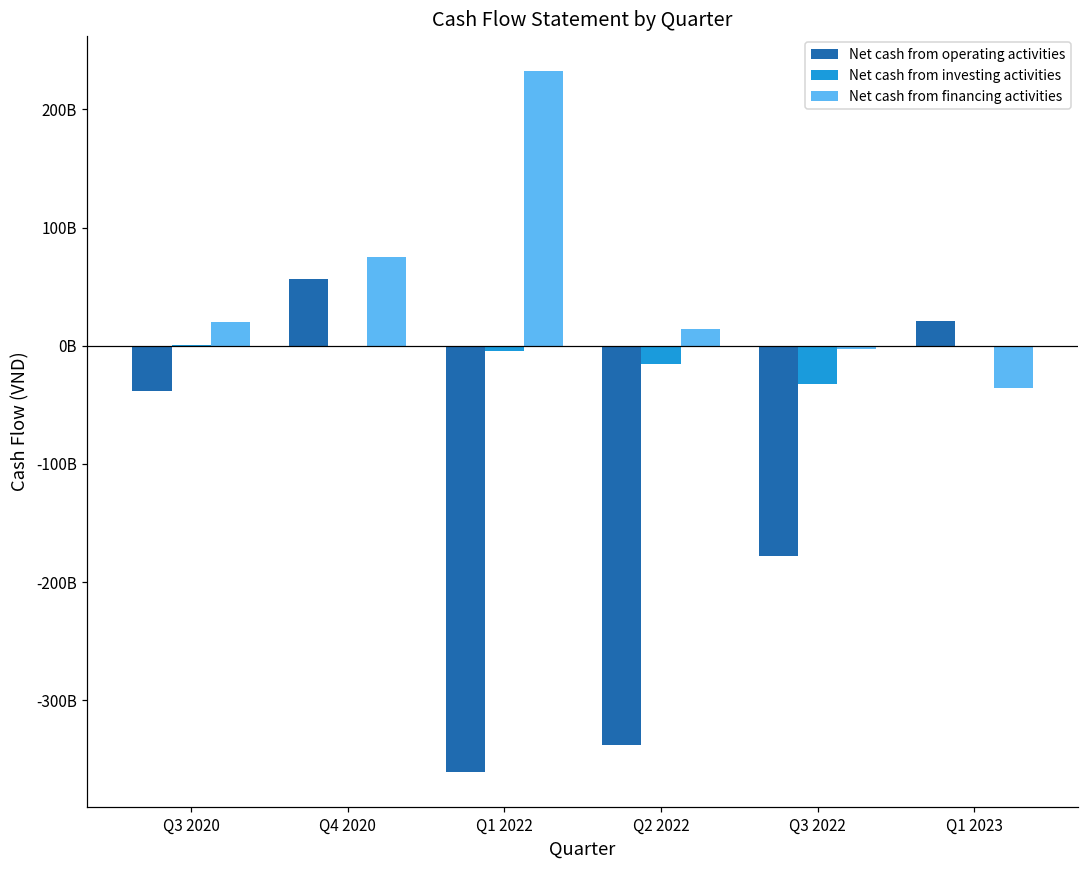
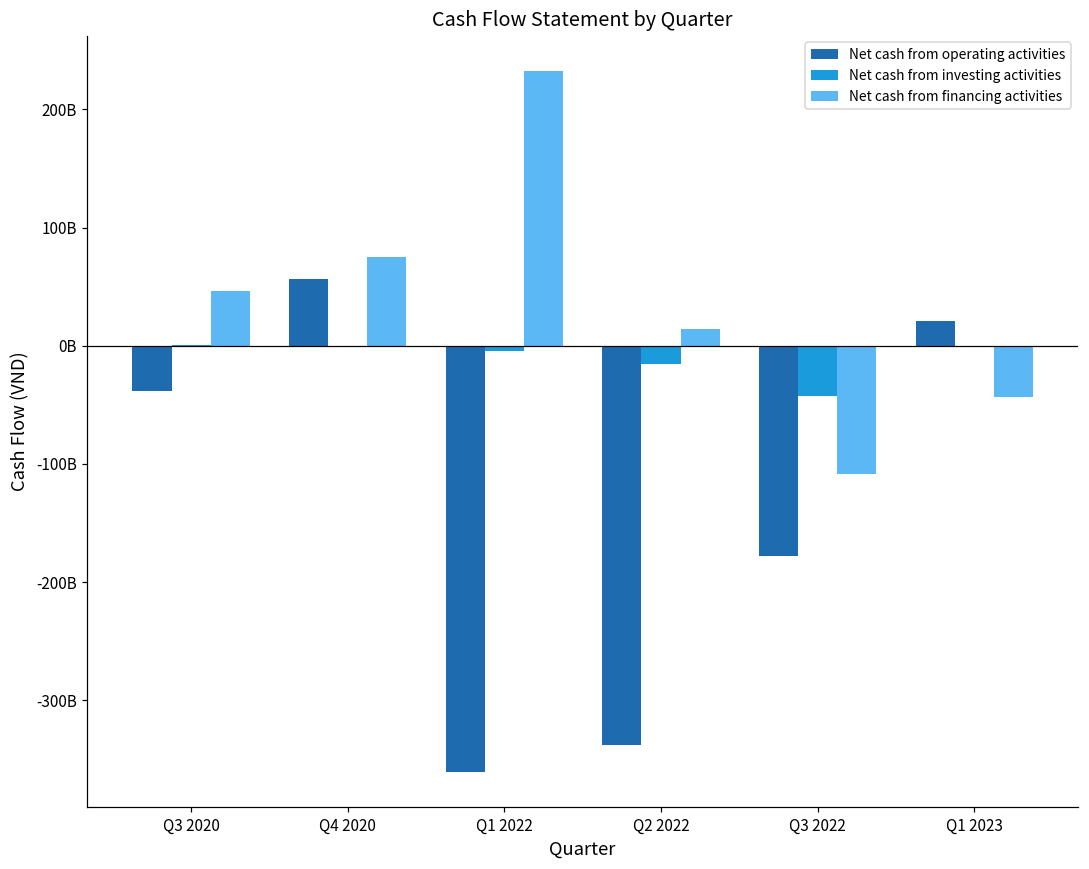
  {
    "Net cash from operating activities": {
      "Q3 2020": -39000000000,
      "Q4 2020": 57000000000,
      "Q1 2022": -361000000000,
      "Q2 2022": -338000000000,
      "Q3 2022": -178000000000,
      "Q1 2023": 21000000000
    },
    "Net cash from investing activities": {
      "Q1 2022": -4000000000,
      "Q2 2022": -15000000000,
-     "Q3 2022": -33000000000
+     "Q3 2022": -43000000000
    },
    "Net cash from financing activities": {
-     "Q3 2020": 20000000000,
+     "Q3 2020": 46000000000,
      "Q4 2020": 75000000000,
      "Q1 2022": 233000000000,
      "Q2 2022": 14000000000,
-     "Q3 2022": -3000000000,
-     "Q1 2023": -36000000000
+     "Q3 2022": -109000000000,
+     "Q1 2023": -44000000000
    }
  }
